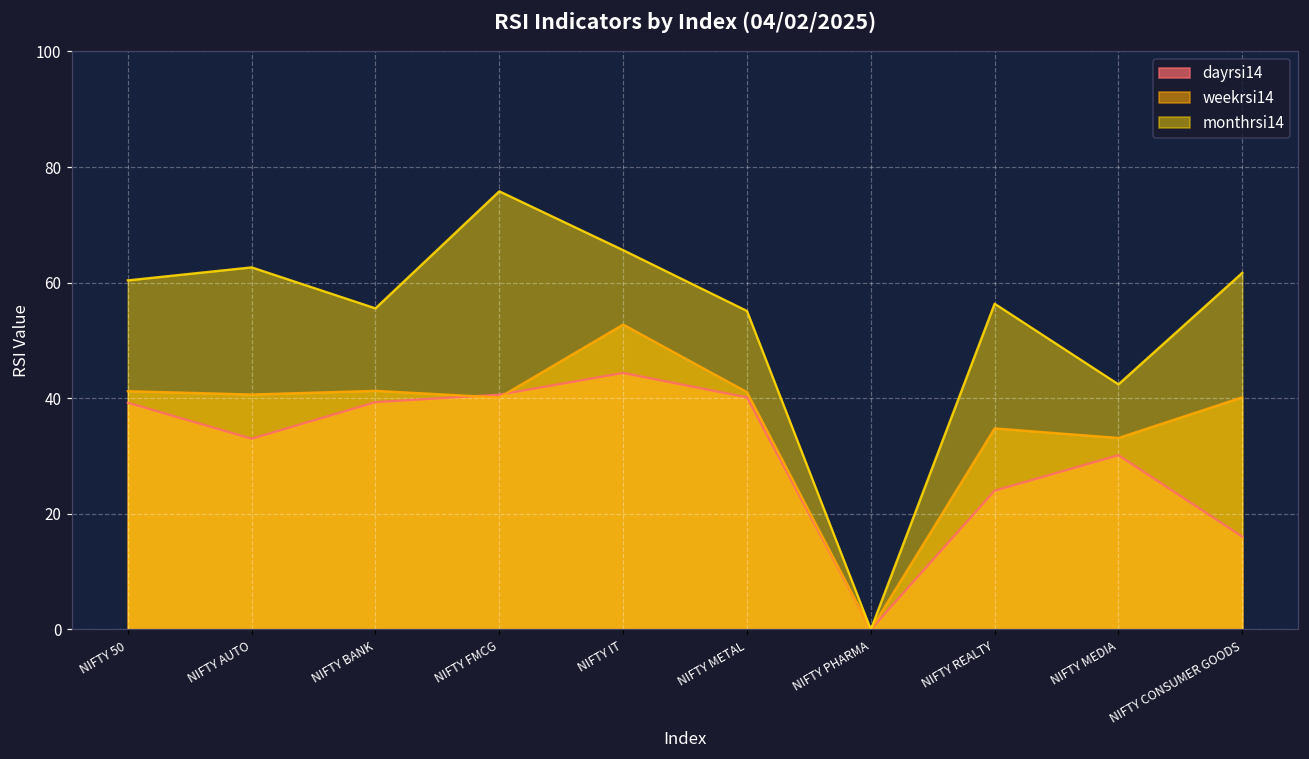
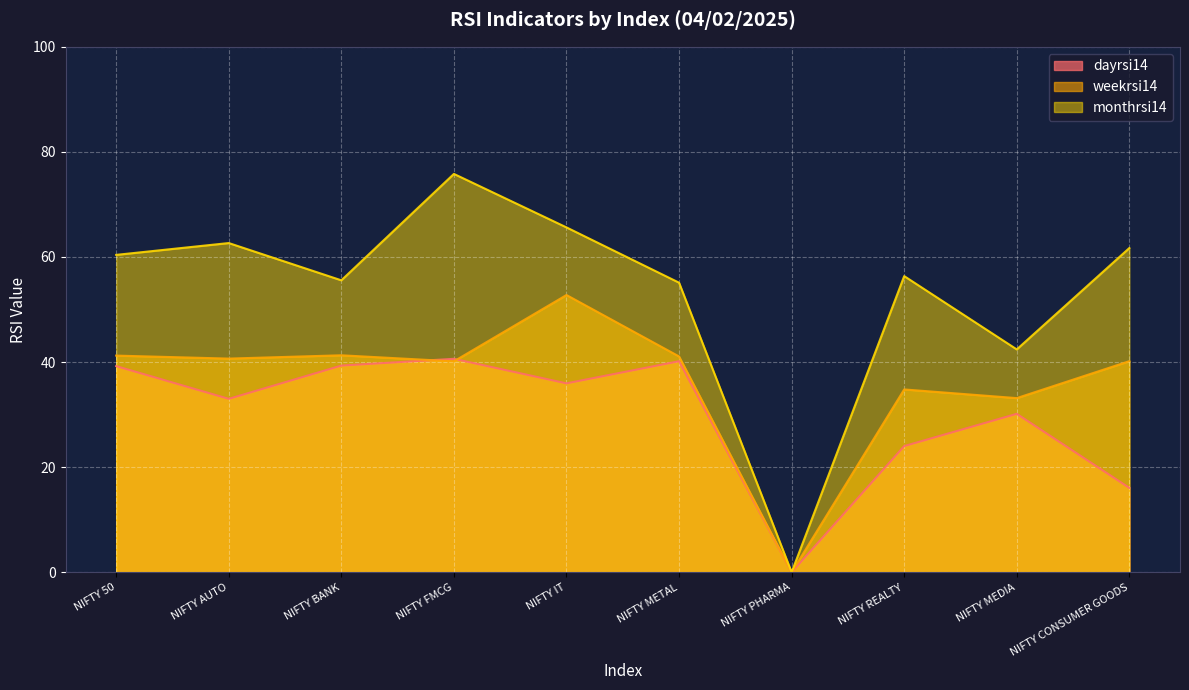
  {
    "dayrsi14": {
      "NIFTY 50": 39,
      "NIFTY AUTO": 33,
      "NIFTY BANK": 39,
-     "NIFTY IT": 44,
+     "NIFTY IT": 36,
      "NIFTY METAL": 40,
      "NIFTY REALTY": 24,
      "NIFTY MEDIA": 30,
      "NIFTY CONSUMER GOODS": 16
    }
  }
